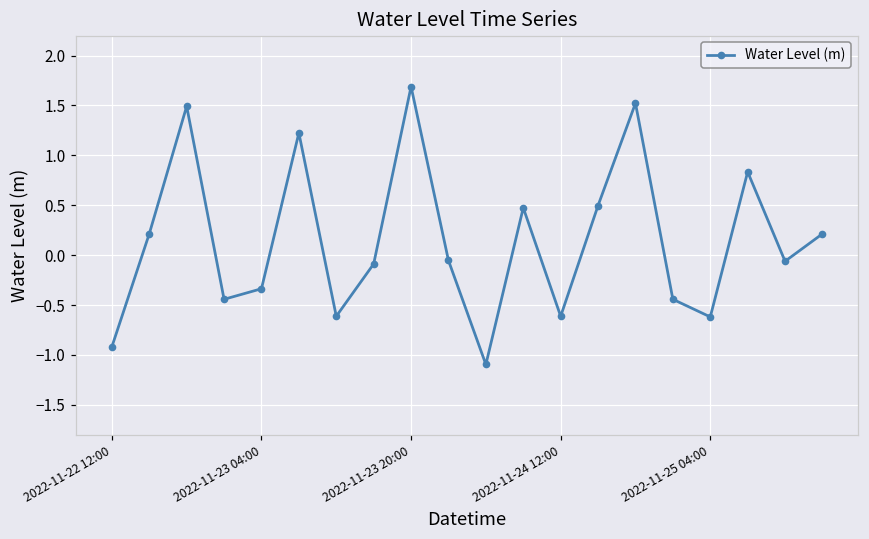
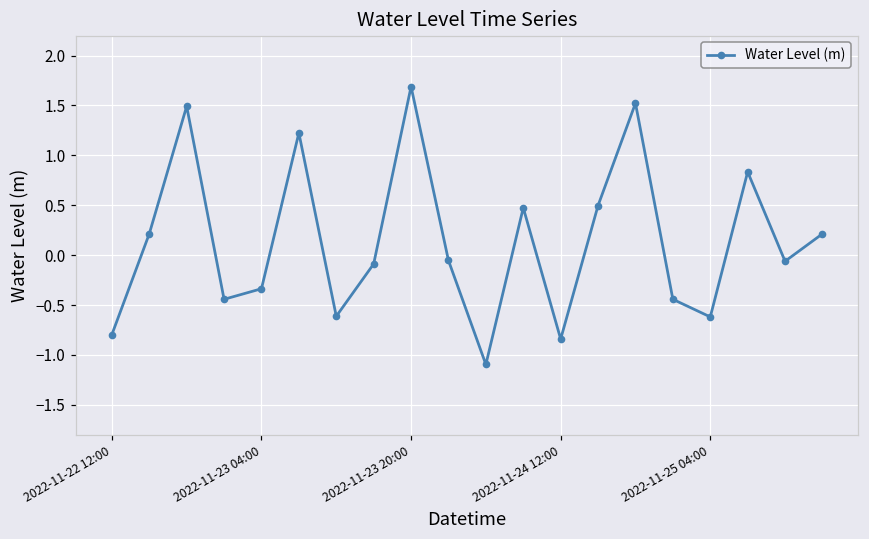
  {
-   "2022-11-22 12:00": -0.9,
+   "2022-11-22 12:00": -0.8,
    "2022-11-23 04:00": -0.3,
    "2022-11-23 20:00": 1.7,
-   "2022-11-24 12:00": -0.6,
+   "2022-11-24 12:00": -0.8,
    "2022-11-25 04:00": -0.6
  }
